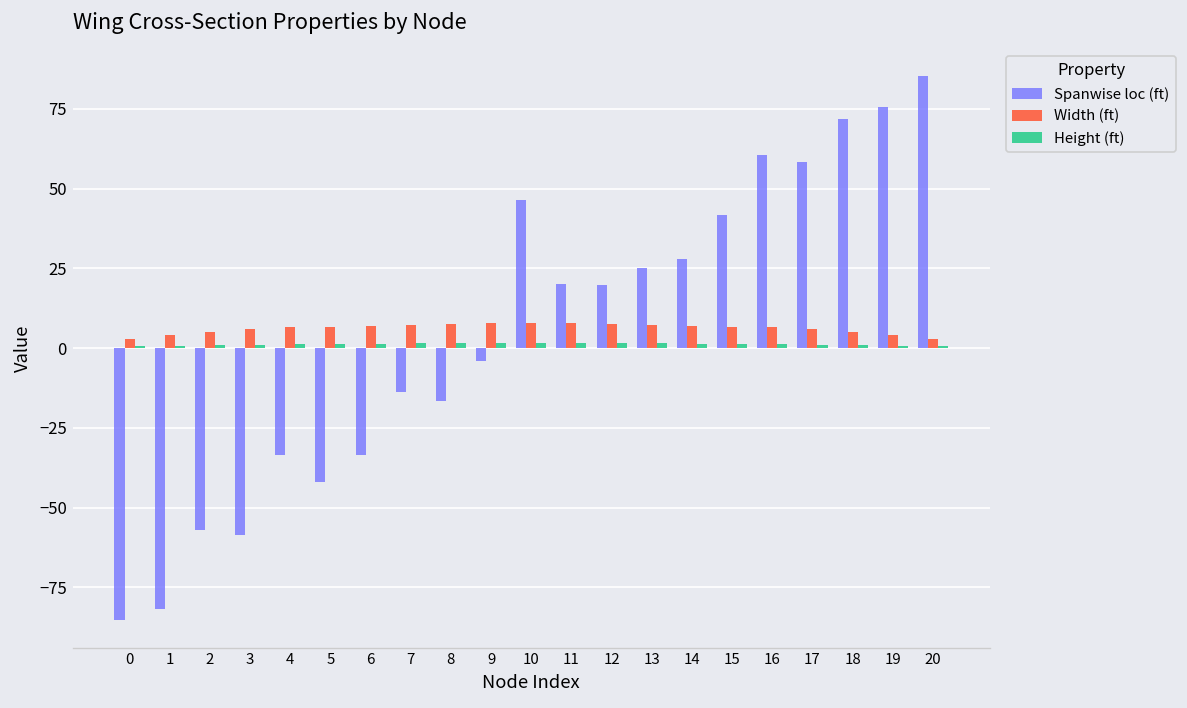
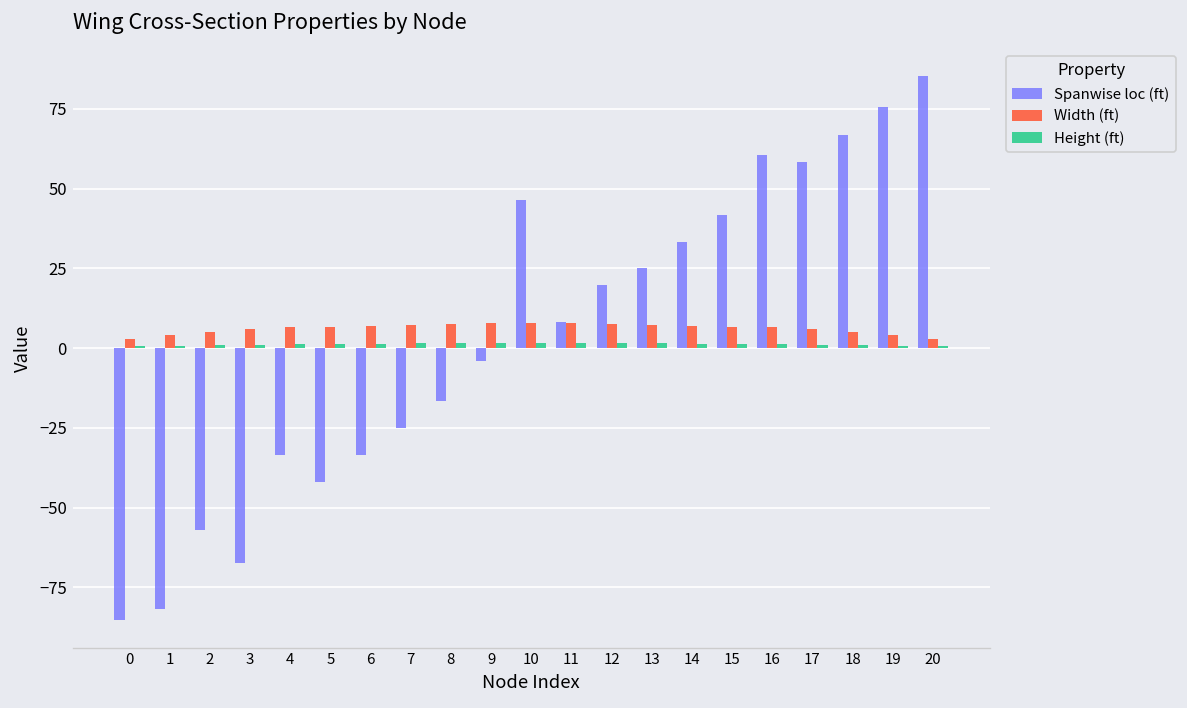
  {
    "Spanwise loc (ft)": {
      "0": -85,
      "1": -82,
      "2": -57,
-     "3": -58,
+     "3": -67,
      "4": -34,
      "5": -42,
      "6": -33,
-     "7": -14,
+     "7": -25,
      "8": -17,
      "9": -4,
      "10": 46,
-     "11": 20,
+     "11": 8,
      "12": 20,
      "13": 25,
-     "14": 28,
+     "14": 33,
      "15": 42,
      "16": 60,
      "17": 58,
-     "18": 72,
+     "18": 67,
      "19": 76,
      "20": 85
    },
    "Width (ft)": {
      "0": 3,
      "1": 4,
      "2": 5,
      "3": 6,
      "4": 7,
      "5": 7,
      "6": 7,
      "7": 7,
      "8": 8,
      "9": 8,
      "10": 8,
      "11": 8,
      "12": 8,
      "13": 7,
      "14": 7,
      "15": 7,
      "16": 7,
      "17": 6,
      "18": 5,
      "19": 4,
      "20": 3
    },
    "Height (ft)": {
      "3": 1,
      "4": 1,
      "5": 1,
      "6": 1,
      "7": 1,
      "8": 2,
      "9": 2,
      "10": 2,
      "11": 2,
      "12": 2,
      "13": 1,
      "14": 1,
      "15": 1,
      "16": 1,
      "17": 1
    }
  }
